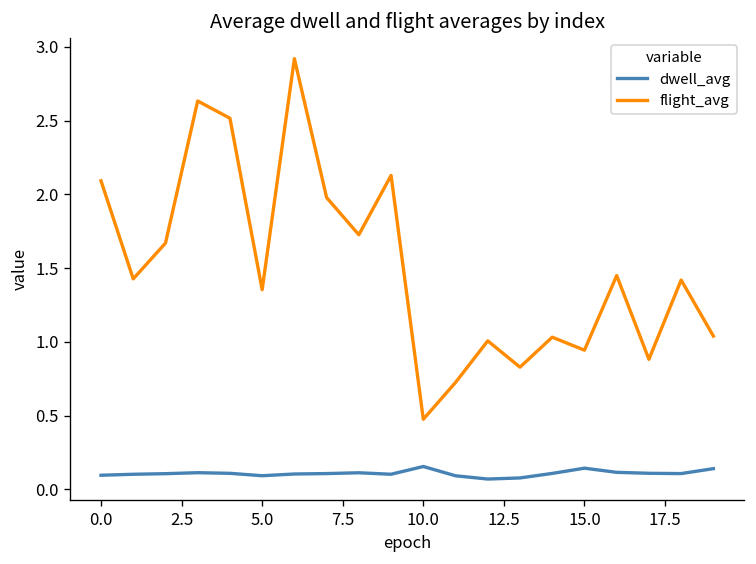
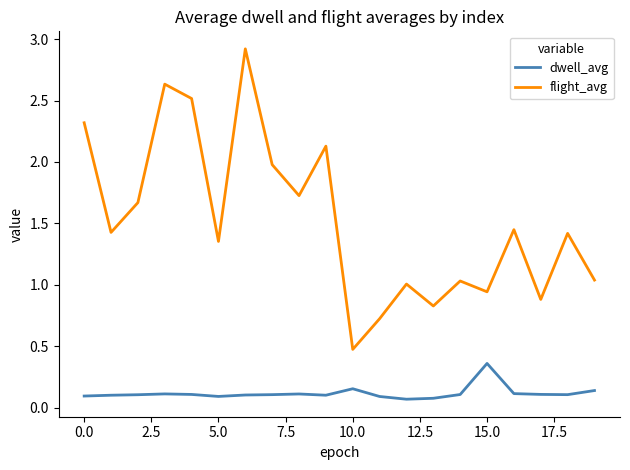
  {
    "dwell_avg": {
      "0.0": 0.10,
      "5.0": 0.09,
      "10.0": 0.16,
-     "15.0": 0.14
+     "15.0": 0.36
    },
    "flight_avg": {
-     "0.0": 2.09,
+     "0.0": 2.32,
      "5.0": 1.35,
      "10.0": 0.48,
      "15.0": 0.94
    }
  }
